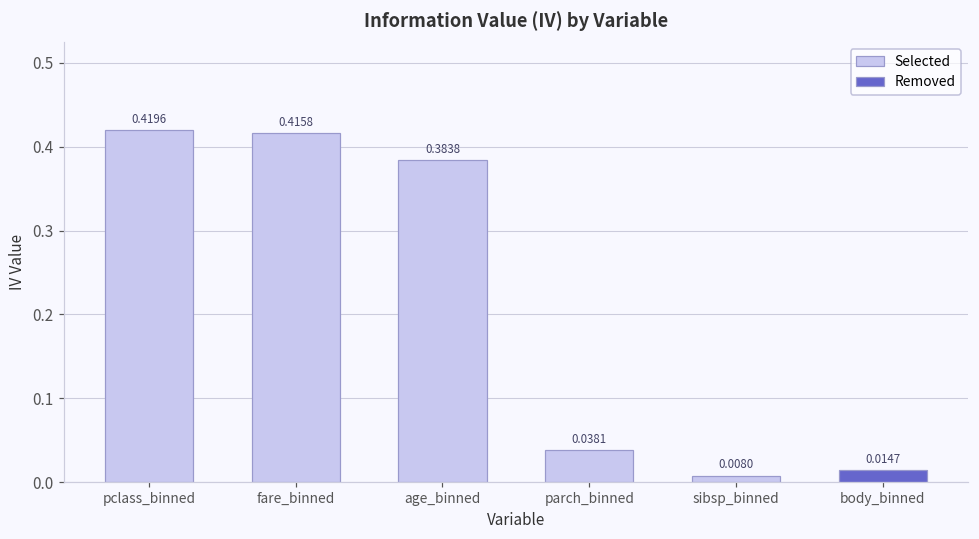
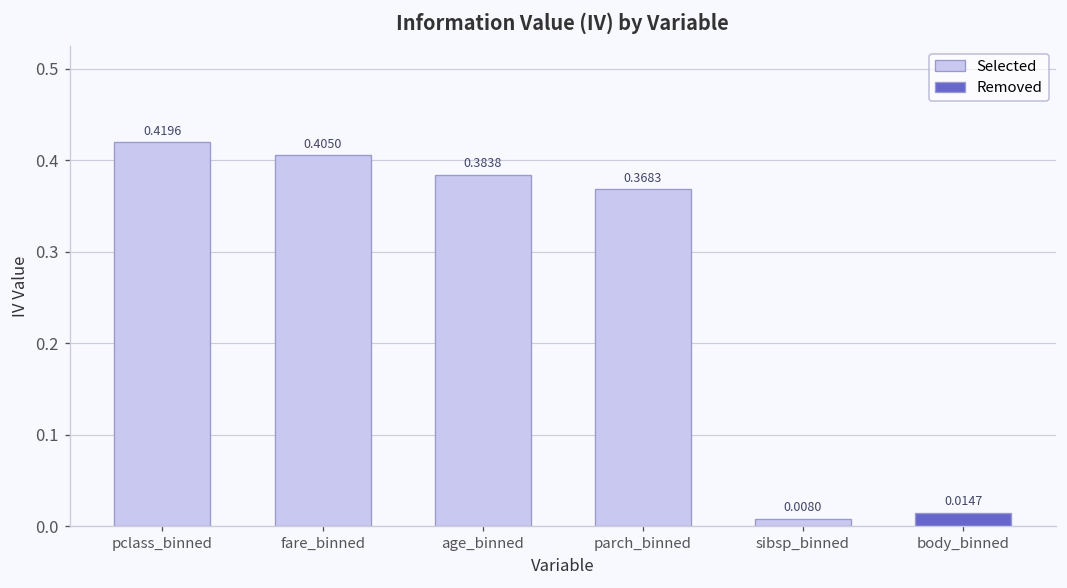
  {
    "pclass_binned": 0.4196,
-   "fare_binned": 0.4158,
+   "fare_binned": 0.4050,
    "age_binned": 0.3838,
-   "parch_binned": 0.0381,
+   "parch_binned": 0.3683,
    "sibsp_binned": 0.0080,
    "body_binned": 0.0147
  }
